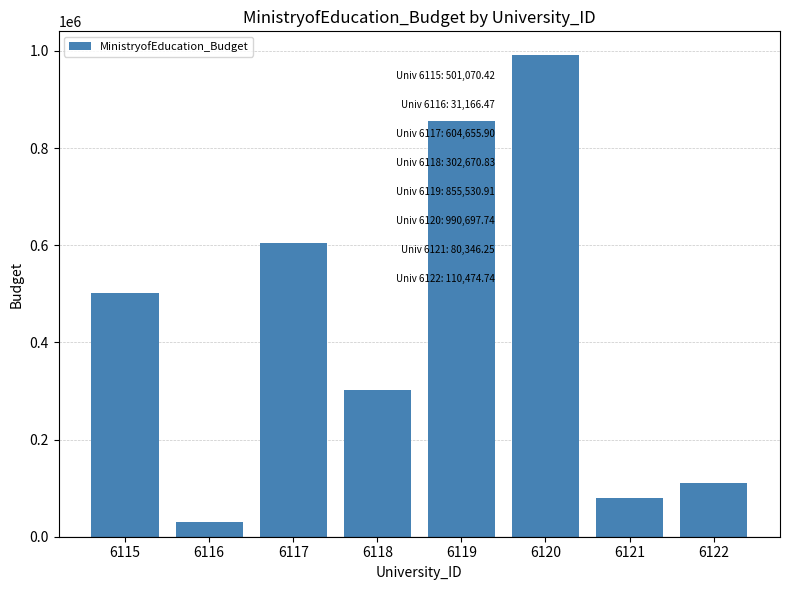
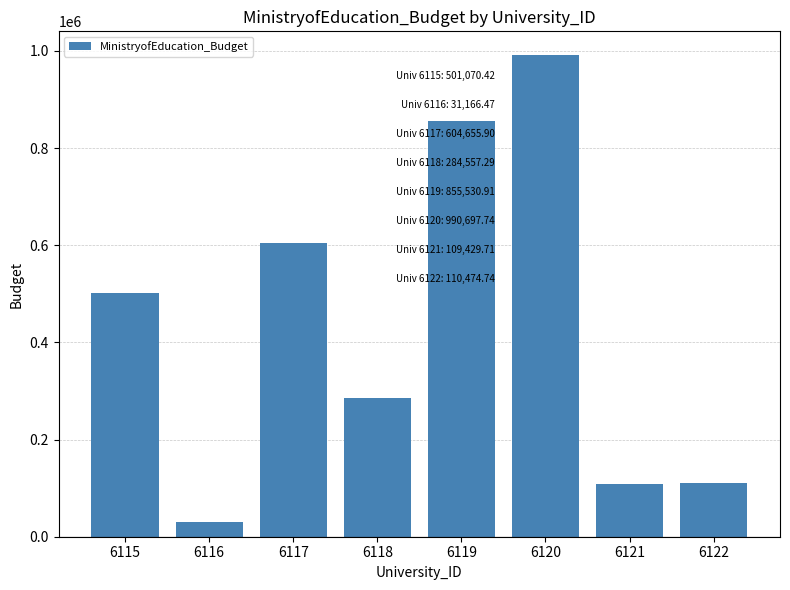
  {
-   "6118": "302,670.83",
+   "6118": "284,557.29",
    "6119": "855,530.91",
-   "6121": "80,346.25"
+   "6121": "109,429.71"
  }
